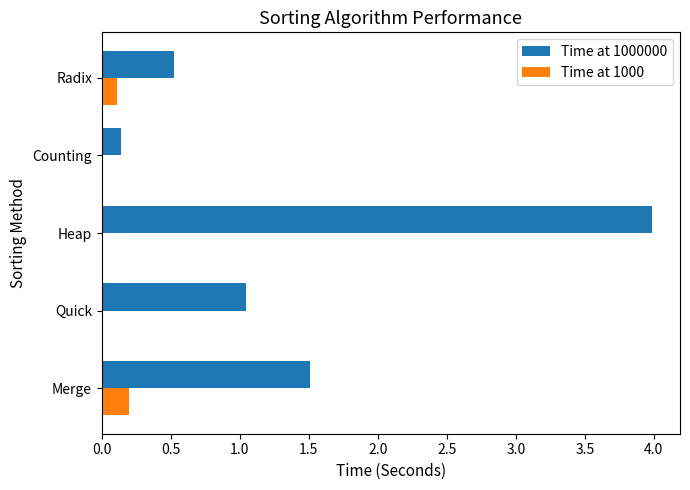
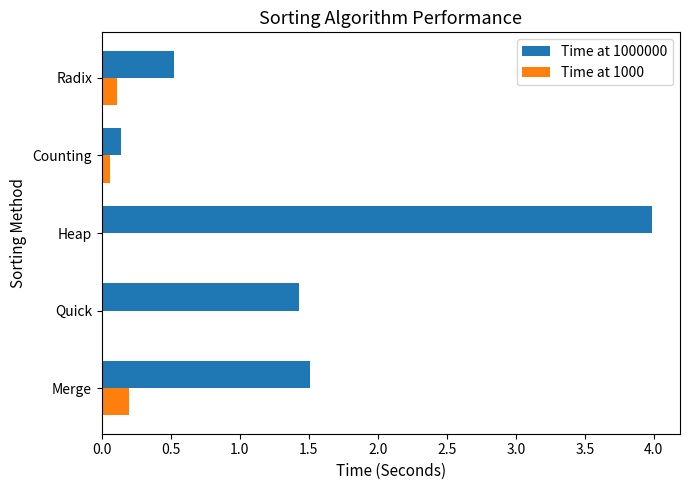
  {
    "Time at 1000000": {
      "Radix": 0.53,
      "Counting": 0.14,
      "Heap": 3.99,
-     "Quick": 1.04,
+     "Quick": 1.43,
      "Merge": 1.51
    },
    "Time at 1000": {
      "Radix": 0.11,
-     "Counting": 0.00,
+     "Counting": 0.06,
      "Merge": 0.20
    }
  }
